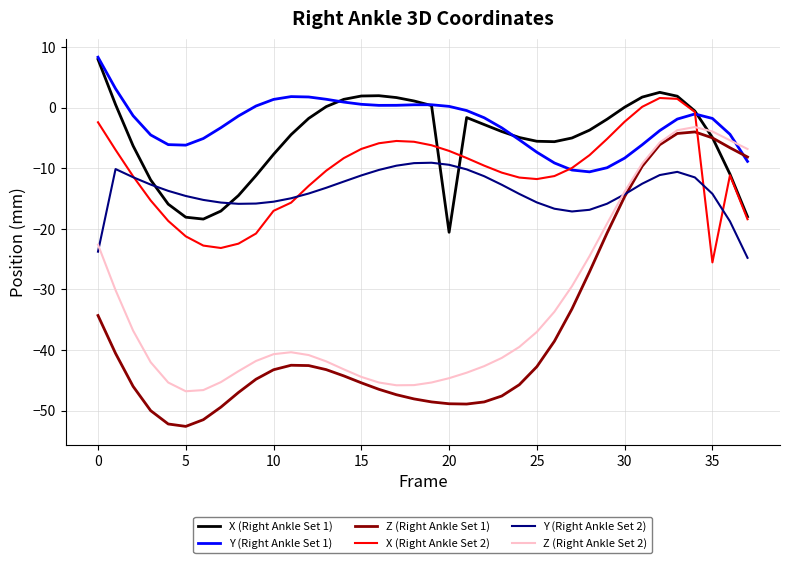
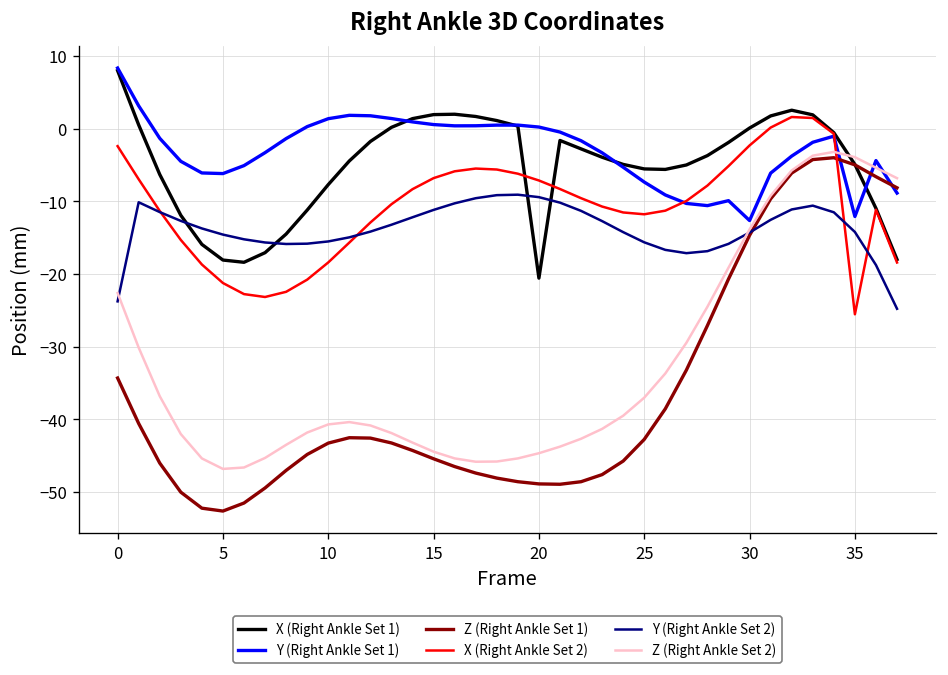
  {
    "X (Right Ankle Set 1)": {
      "5": -18,
      "10": -8,
      "15": 2,
      "20": -21,
      "25": -6,
      "30": 0
    },
    "Y (Right Ankle Set 1)": {
      "5": -6,
      "10": 1,
      "15": 1,
      "20": 0,
      "25": -7,
-     "30": -8,
-     "35": -2
+     "30": -13,
+     "35": -12
    },
    "Z (Right Ankle Set 1)": {
      "0": -34,
      "5": -53,
      "10": -43,
      "15": -45,
      "20": -49,
      "25": -43
    },
    "X (Right Ankle Set 2)": {
      "0": -2,
      "5": -21,
-     "10": -17,
+     "10": -18,
      "15": -7,
      "20": -7,
      "25": -12,
      "30": -2,
      "35": -26
    },
    "Y (Right Ankle Set 2)": {
      "0": -24,
      "5": -15,
      "10": -16,
      "15": -11,
      "20": -9,
      "25": -16,
      "35": -14
    },
    "Z (Right Ankle Set 2)": {
      "0": -23,
      "5": -47,
      "10": -41,
      "15": -44,
      "20": -45,
      "25": -37,
      "30": -14,
      "35": -4
    }
  }
